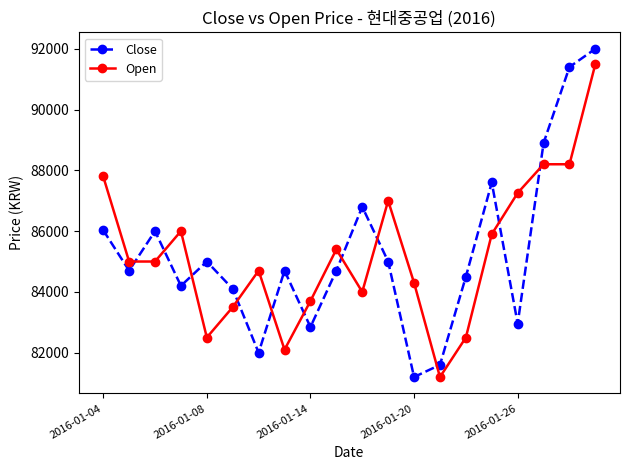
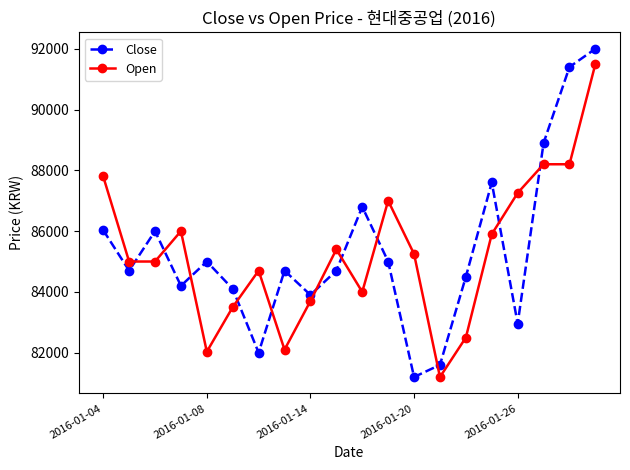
  {
    "Close": {
      "2016-01-04": 86000,
      "2016-01-08": 85000,
-     "2016-01-14": 82800,
+     "2016-01-14": 83900,
      "2016-01-20": 81200,
      "2016-01-26": 83000
    },
    "Open": {
      "2016-01-04": 87800,
-     "2016-01-08": 82500,
+     "2016-01-08": 82000,
      "2016-01-14": 83700,
-     "2016-01-20": 84300,
+     "2016-01-20": 85200,
      "2016-01-26": 87300
    }
  }
